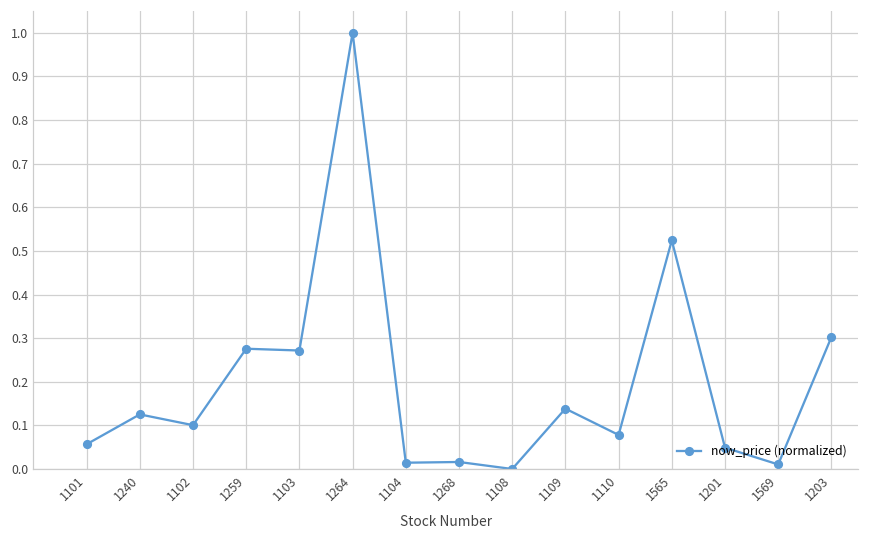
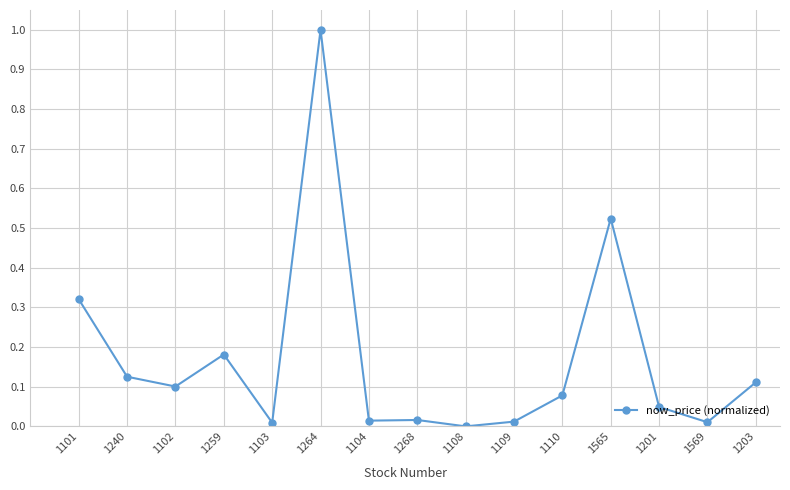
  {
-   "1101": 0.06,
+   "1101": 0.32,
    "1240": 0.13,
    "1102": 0.10,
-   "1259": 0.28,
-   "1103": 0.27,
+   "1259": 0.18,
+   "1103": 0.01,
    "1264": 1.00,
    "1104": 0.01,
    "1268": 0.02,
    "1108": 0.00,
-   "1109": 0.14,
+   "1109": 0.01,
    "1110": 0.08,
    "1565": 0.52,
    "1201": 0.05,
    "1569": 0.01,
-   "1203": 0.30
+   "1203": 0.11
  }
